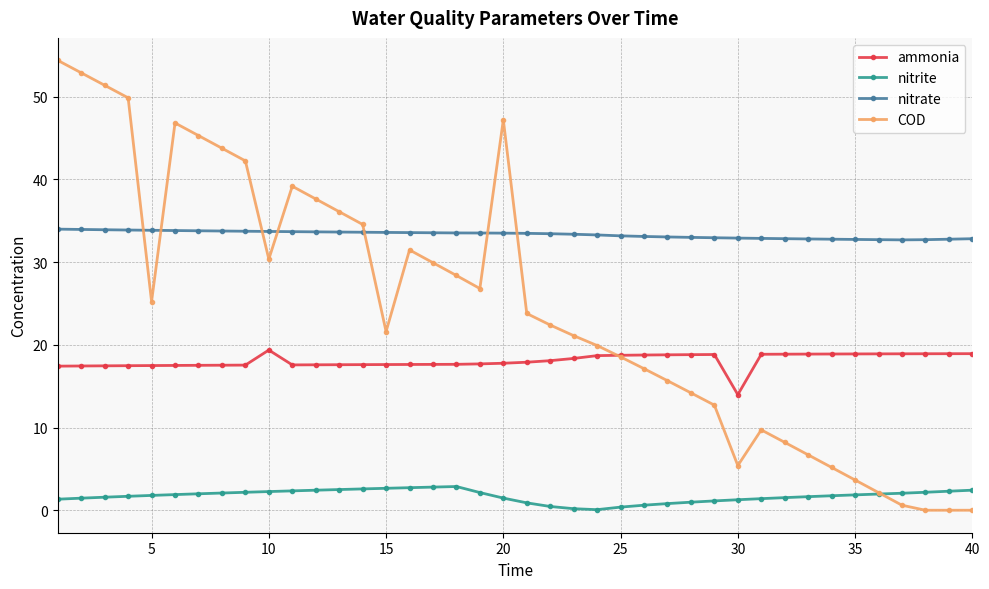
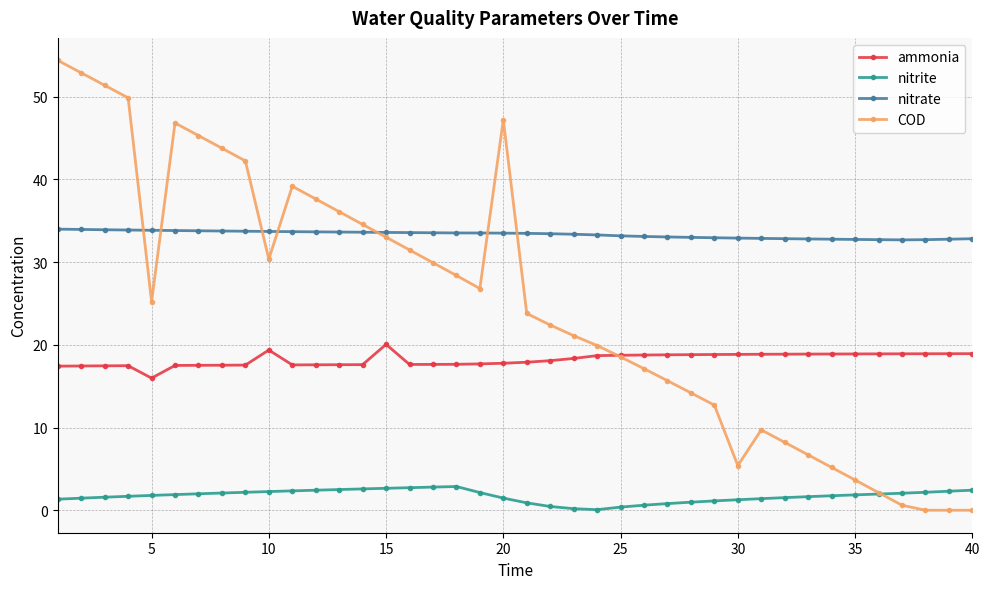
  {
    "ammonia": {
-     "5": 17,
+     "5": 16,
      "10": 19,
-     "15": 18,
+     "15": 20,
      "20": 18,
-     "30": 14,
+     "30": 19,
      "35": 19,
      "40": 19
    },
    "COD": {
      "5": 25,
      "10": 30,
-     "15": 22,
+     "15": 33,
      "20": 47,
      "30": 5,
      "35": 4,
      "40": 0
    }
  }
